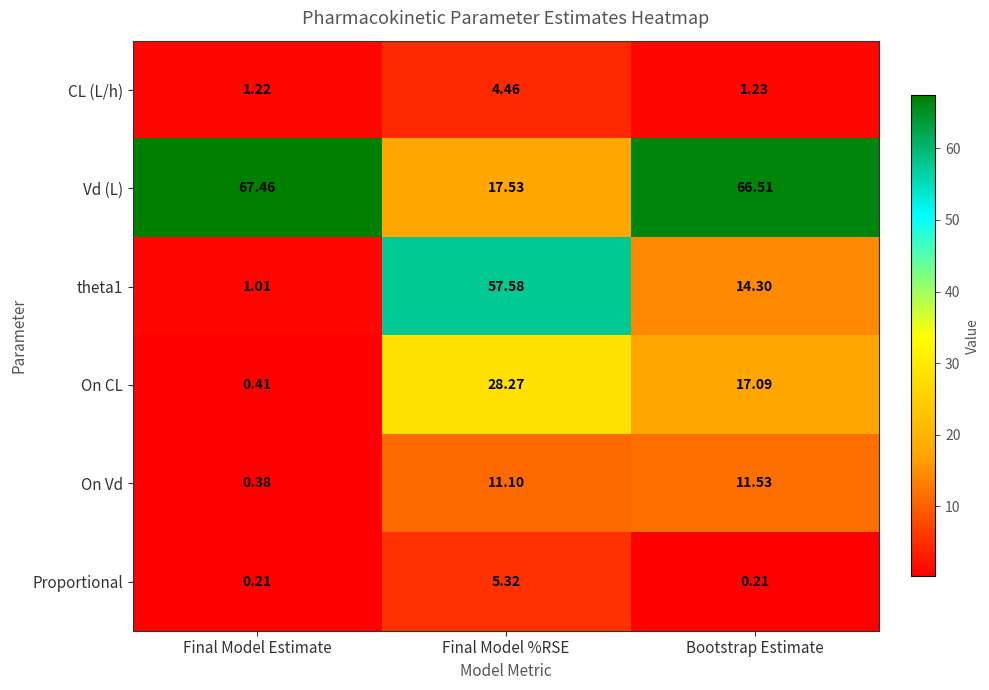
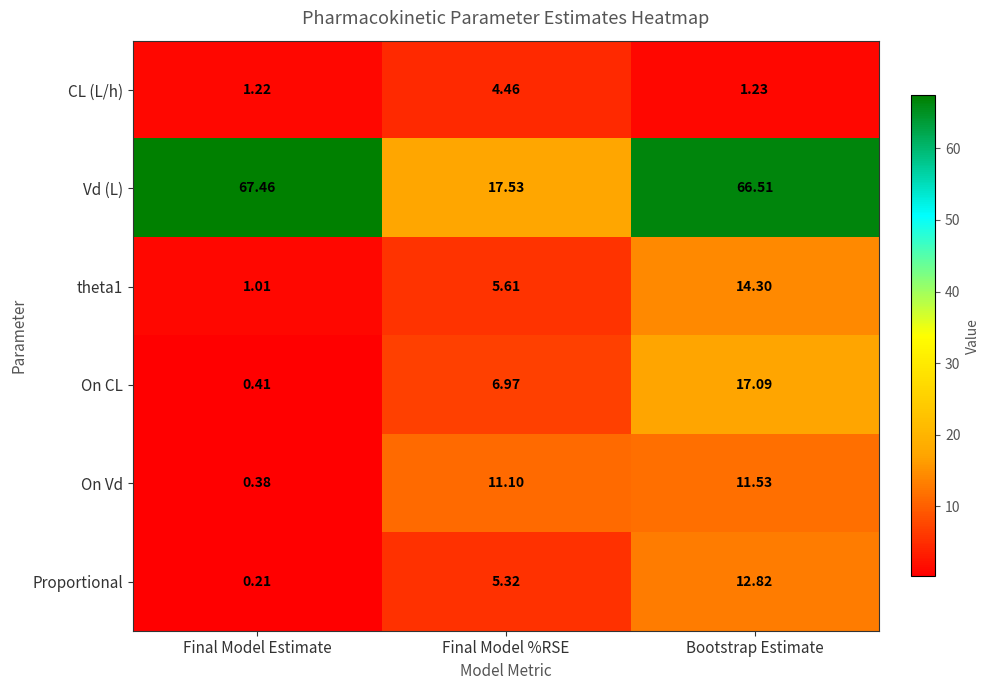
  {
    "CL (L/h)": {
      "Final Model Estimate": 1.22,
      "Final Model %RSE": 4.46,
      "Bootstrap Estimate": 1.23
    },
    "Vd (L)": {
      "Final Model Estimate": 67.46,
      "Final Model %RSE": 17.53,
      "Bootstrap Estimate": 66.51
    },
    "theta1": {
      "Final Model Estimate": 1.01,
-     "Final Model %RSE": 57.58,
+     "Final Model %RSE": 5.61,
      "Bootstrap Estimate": 14.30
    },
    "On CL": {
      "Final Model Estimate": 0.41,
-     "Final Model %RSE": 28.27,
+     "Final Model %RSE": 6.97,
      "Bootstrap Estimate": 17.09
    },
    "On Vd": {
      "Final Model Estimate": 0.38,
      "Final Model %RSE": 11.10,
      "Bootstrap Estimate": 11.53
    },
    "Proportional": {
      "Final Model Estimate": 0.21,
      "Final Model %RSE": 5.32,
-     "Bootstrap Estimate": 0.21
+     "Bootstrap Estimate": 12.82
    }
  }
